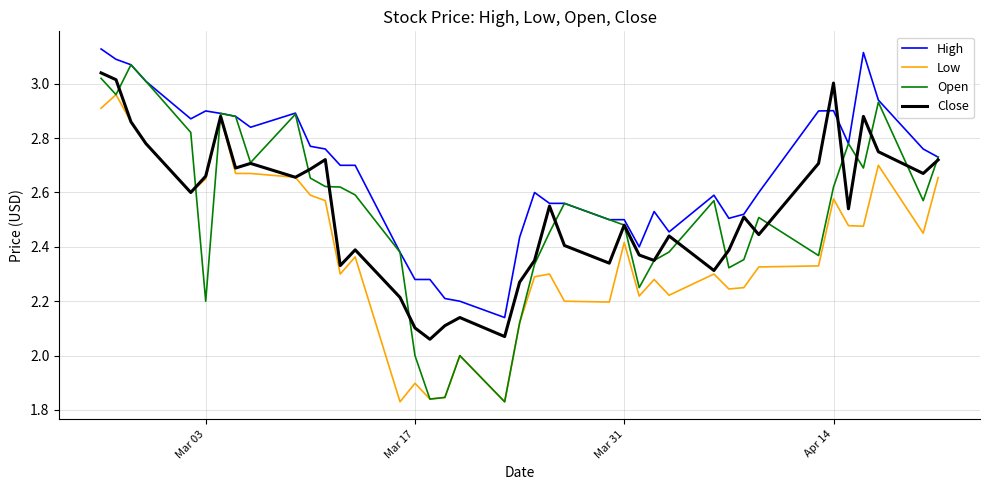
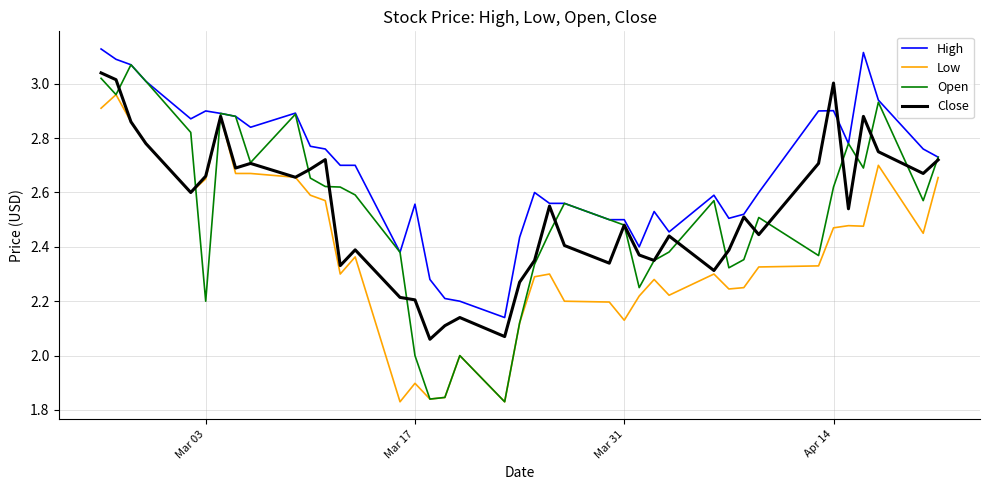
  {
    "High": {
      "Mar 03": 2.90,
-     "Mar 17": 2.28,
+     "Mar 17": 2.56,
      "Mar 31": 2.50,
      "Apr 14": 2.90
    },
    "Low": {
      "Mar 03": 2.65,
      "Mar 17": 1.90,
-     "Mar 31": 2.42,
-     "Apr 14": 2.58
+     "Mar 31": 2.13,
+     "Apr 14": 2.47
    },
    "Open": {
      "Mar 03": 2.20,
      "Mar 17": 2.00,
      "Apr 14": 2.62
    },
    "Close": {
      "Mar 03": 2.66,
-     "Mar 17": 2.10,
+     "Mar 17": 2.20,
      "Apr 14": 3.00
    }
  }
